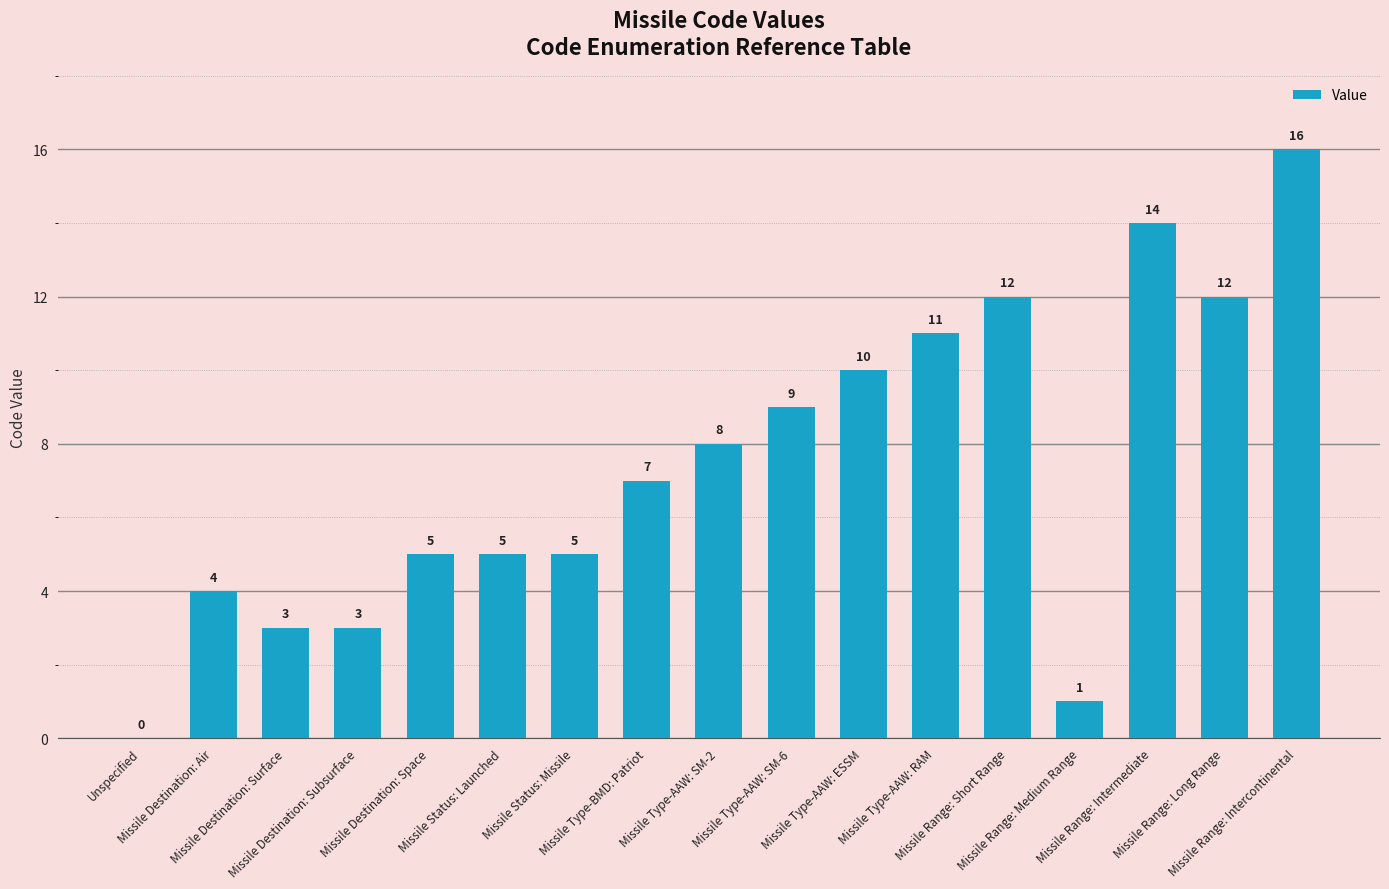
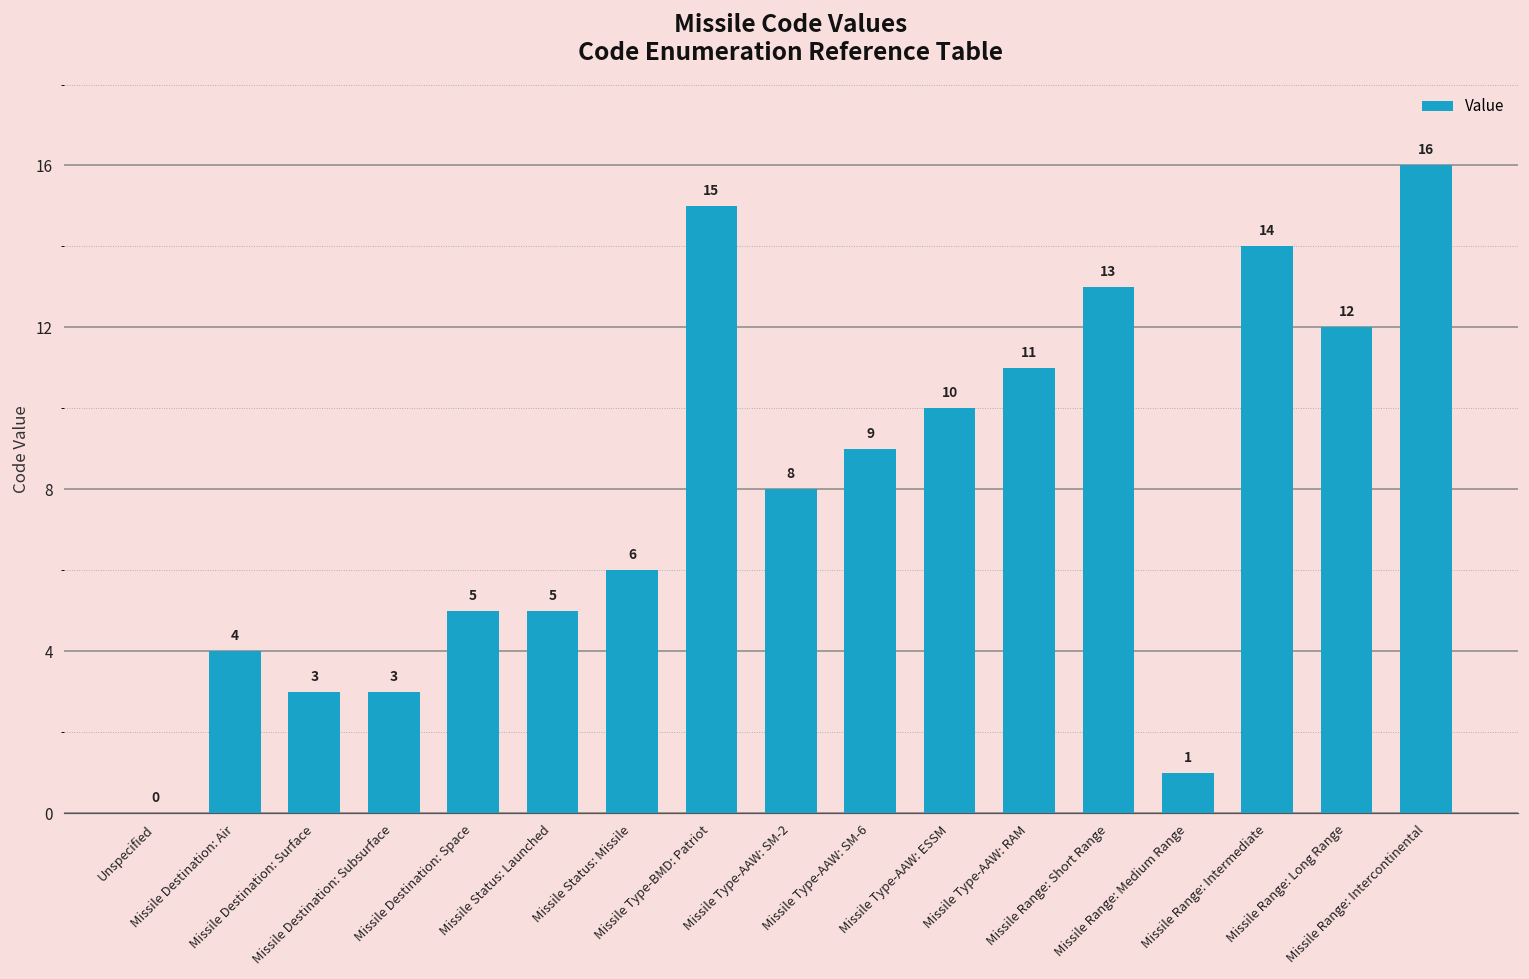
  {
    "Unspecified": 0,
    "Missile Destination: Air": 4,
    "Missile Destination: Surface": 3,
    "Missile Destination: Subsurface": 3,
    "Missile Destination: Space": 5,
    "Missile Status: Launched": 5,
-   "Missile Status: Missile": 5,
-   "Missile Type-BMD: Patriot": 7,
+   "Missile Status: Missile": 6,
+   "Missile Type-BMD: Patriot": 15,
    "Missile Type-AAW: SM-2": 8,
    "Missile Type-AAW: SM-6": 9,
    "Missile Type-AAW: ESSM": 10,
    "Missile Type-AAW: RAM": 11,
-   "Missile Range: Short Range": 12,
+   "Missile Range: Short Range": 13,
    "Missile Range: Medium Range": 1,
    "Missile Range: Intermediate": 14,
    "Missile Range: Long Range": 12,
    "Missile Range: Intercontinental": 16
  }
